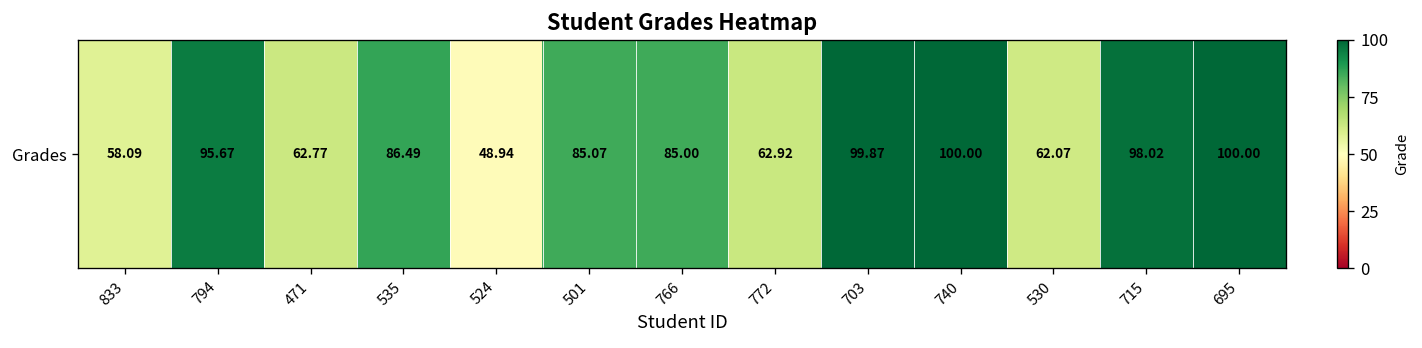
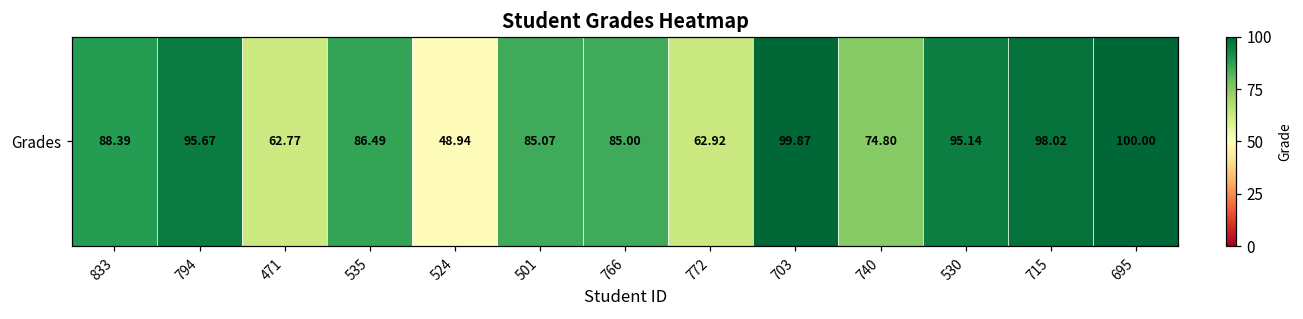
  {
    "Grades": {
-     "833": 58.09,
+     "833": 88.39,
      "794": 95.67,
      "471": 62.77,
      "535": 86.49,
      "524": 48.94,
      "501": 85.07,
      "766": 85.00,
      "772": 62.92,
      "703": 99.87,
-     "740": 100.00,
-     "530": 62.07,
+     "740": 74.80,
+     "530": 95.14,
      "715": 98.02,
      "695": 100.00
    }
  }
